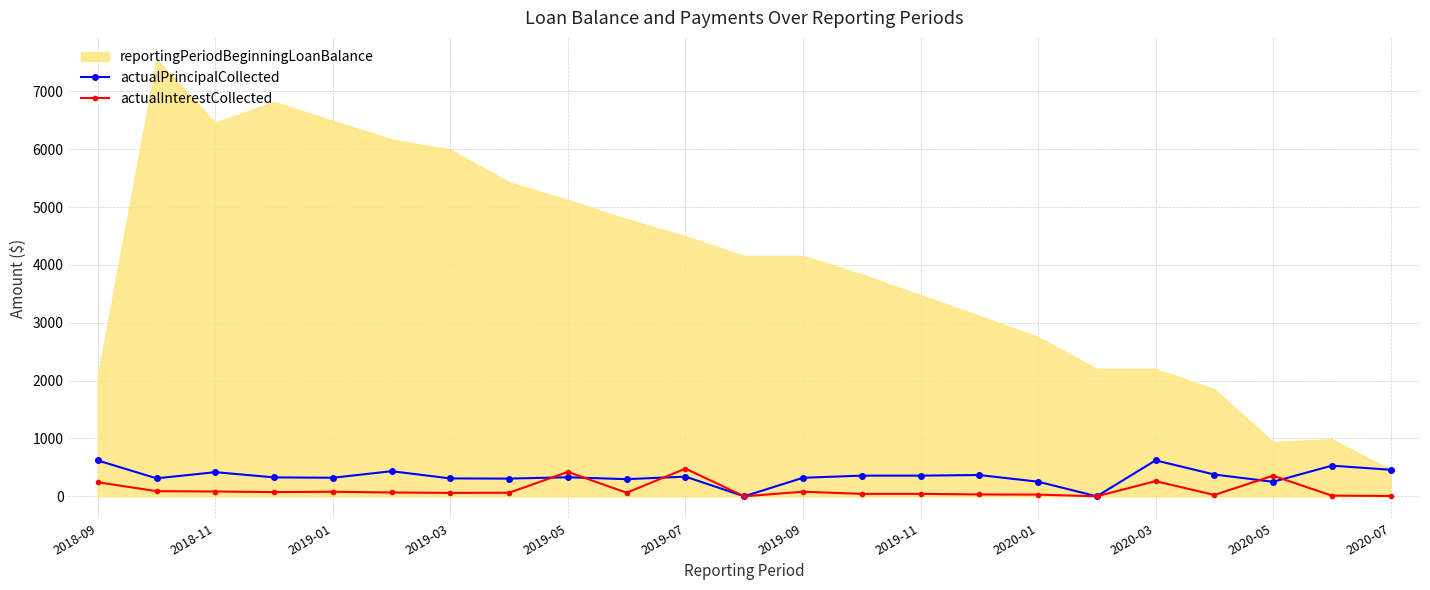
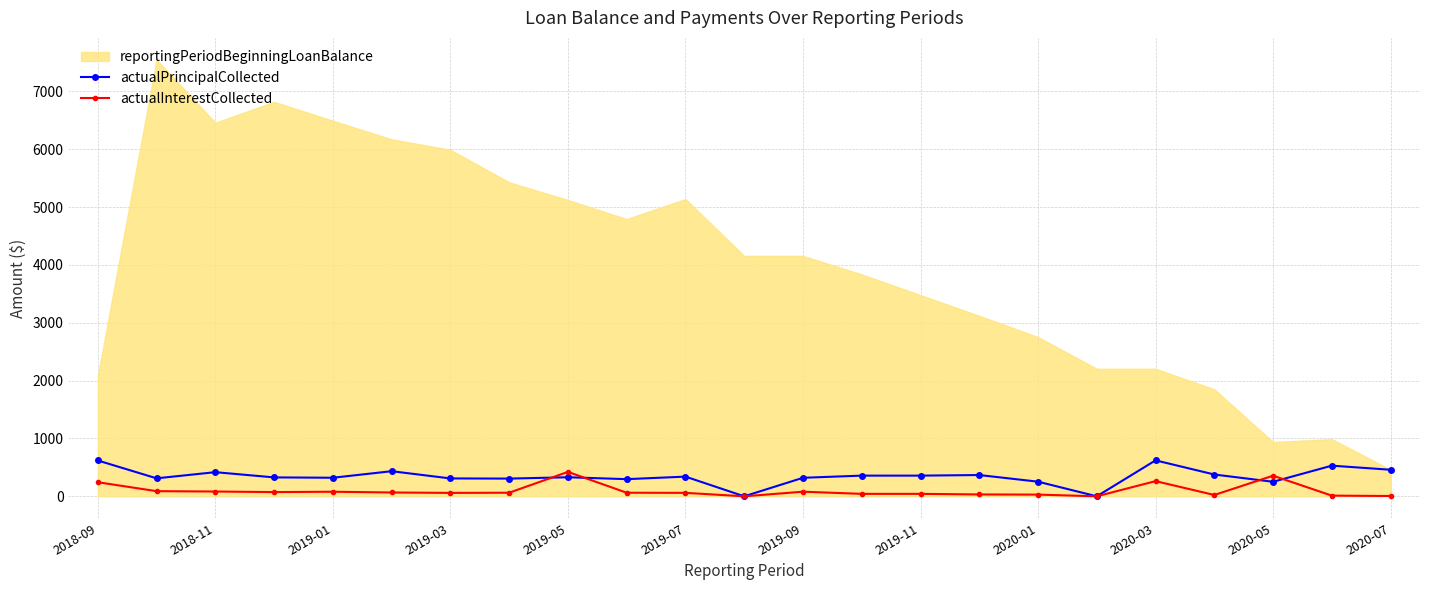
  {
    "actualPrincipalCollected": {
      "2018-09": 600,
      "2018-11": 400,
      "2019-01": 300,
      "2019-03": 300,
      "2019-05": 300,
      "2019-07": 300,
      "2019-09": 300,
      "2019-11": 400,
      "2020-01": 300,
      "2020-03": 600,
      "2020-05": 300
    },
    "reportingPeriodBeginningLoanBalance": {
      "2018-09": 2100,
      "2018-11": 6500,
      "2019-01": 6500,
      "2019-03": 6000,
      "2019-05": 5100,
-     "2019-07": 4500,
+     "2019-07": 5100,
      "2019-09": 4200,
      "2019-11": 3500,
      "2020-01": 2800,
      "2020-03": 2200,
      "2020-05": 900
    },
    "actualInterestCollected": {
      "2018-09": 200,
      "2018-11": 100,
      "2019-01": 100,
      "2019-03": 100,
      "2019-05": 400,
-     "2019-07": 500,
+     "2019-07": 100,
      "2019-09": 100,
      "2019-11": 0,
      "2020-01": 0,
      "2020-03": 300,
      "2020-05": 400,
      "2020-07": 0
    }
  }
